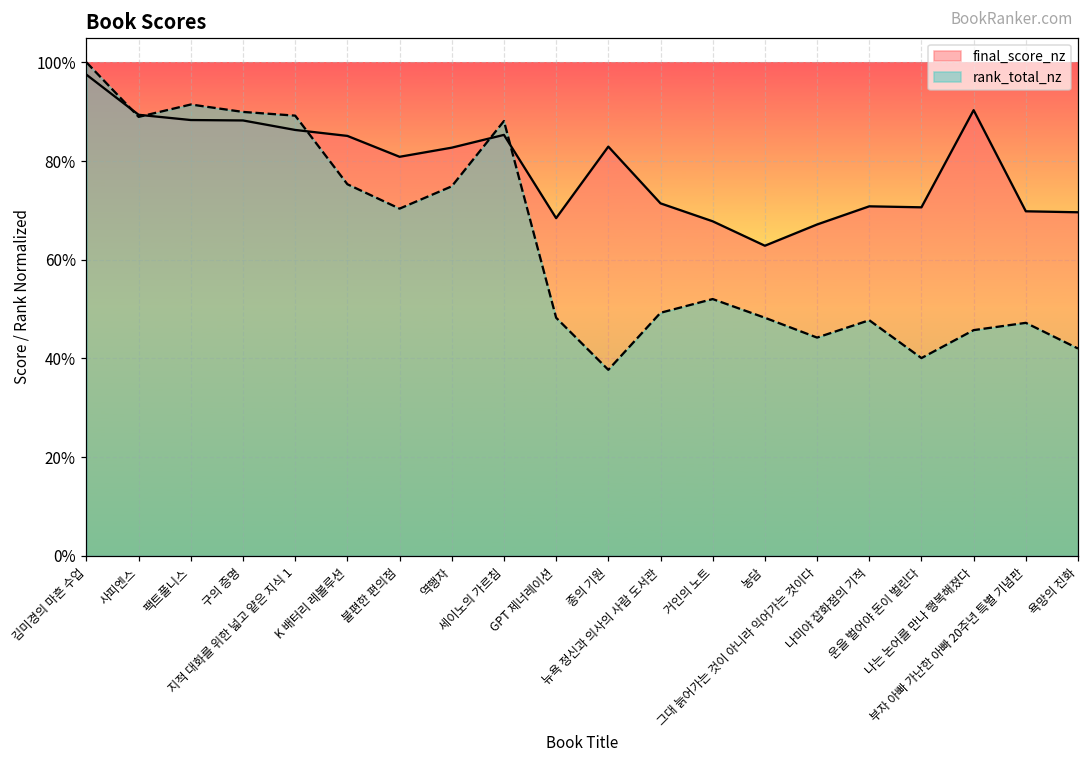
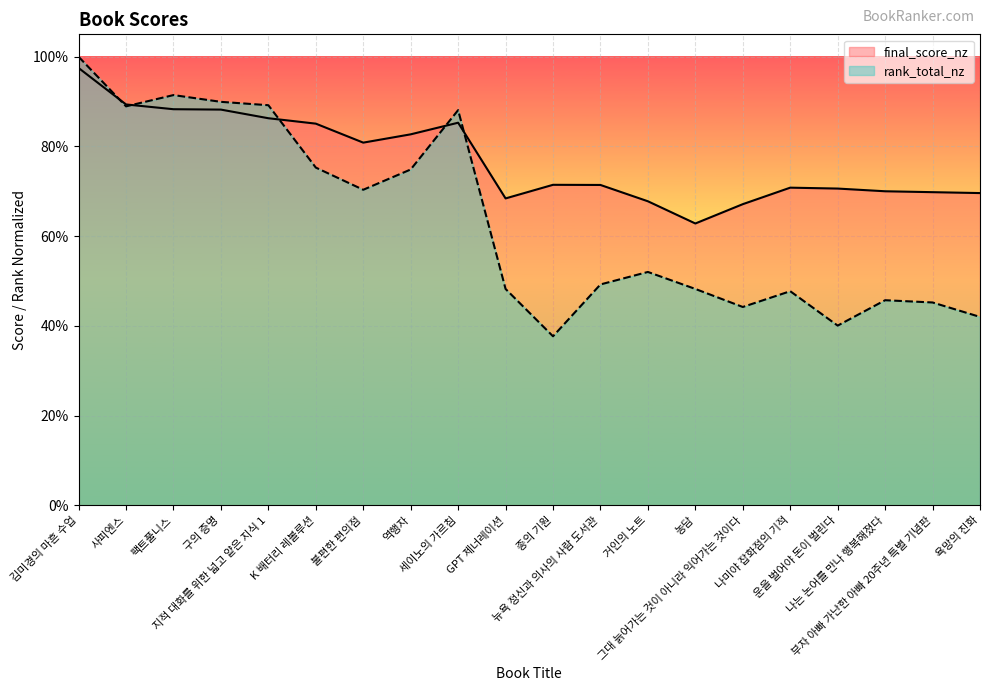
  {
    "final_score_nz": {
      "김미경의 마흔 수업": "97%",
      "팩트풀니스": "88%",
      "구의 증명": "88%",
      "지적 대화를 위한 넓고 얕은 지식 1": "86%",
      "K 배터리 레볼루션": "85%",
      "불편한 편의점": "81%",
      "역행자": "83%",
      "세이노의 가르침": "85%",
      "GPT 제너레이션": "68%",
-     "종의 기원": "83%",
+     "종의 기원": "71%",
      "뉴욕 정신과 의사의 사람 도서관": "71%",
      "거인의 노트": "68%",
      "농담": "63%",
      "그대 늙어가는 것이 아니라 익어가는 것이다": "67%",
      "나미야 잡화점의 기적": "71%",
      "운을 벌어야 돈이 벌린다": "71%",
-     "나는 논어를 만나 행복해졌다": "90%",
+     "나는 논어를 만나 행복해졌다": "70%",
      "부자 아빠 가난한 아빠 20주년 특별 기념판": "70%",
      "욕망의 진화": "70%"
    },
    "rank_total_nz": {
      "김미경의 마흔 수업": "100%",
      "팩트풀니스": "91%",
      "구의 증명": "90%",
      "지적 대화를 위한 넓고 얕은 지식 1": "89%",
      "K 배터리 레볼루션": "75%",
      "불편한 편의점": "70%",
      "역행자": "75%",
      "세이노의 가르침": "88%",
      "GPT 제너레이션": "48%",
      "종의 기원": "38%",
      "뉴욕 정신과 의사의 사람 도서관": "49%",
      "거인의 노트": "52%",
      "농담": "48%",
      "그대 늙어가는 것이 아니라 익어가는 것이다": "44%",
      "나미야 잡화점의 기적": "48%",
      "운을 벌어야 돈이 벌린다": "40%",
      "나는 논어를 만나 행복해졌다": "46%",
-     "부자 아빠 가난한 아빠 20주년 특별 기념판": "47%",
+     "부자 아빠 가난한 아빠 20주년 특별 기념판": "45%",
      "욕망의 진화": "42%"
    }
  }
